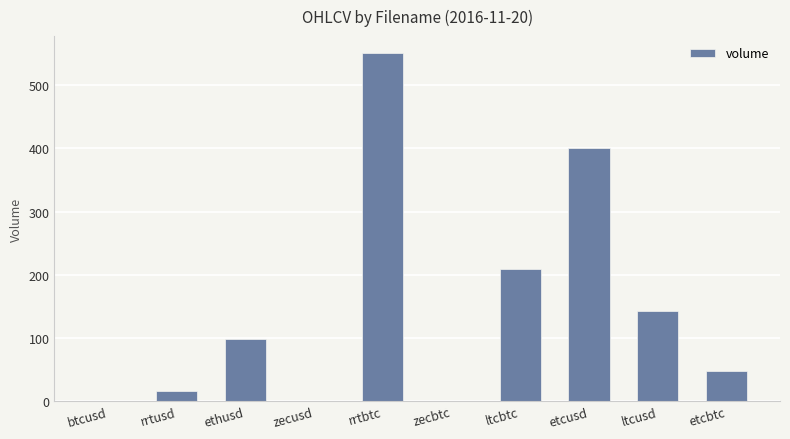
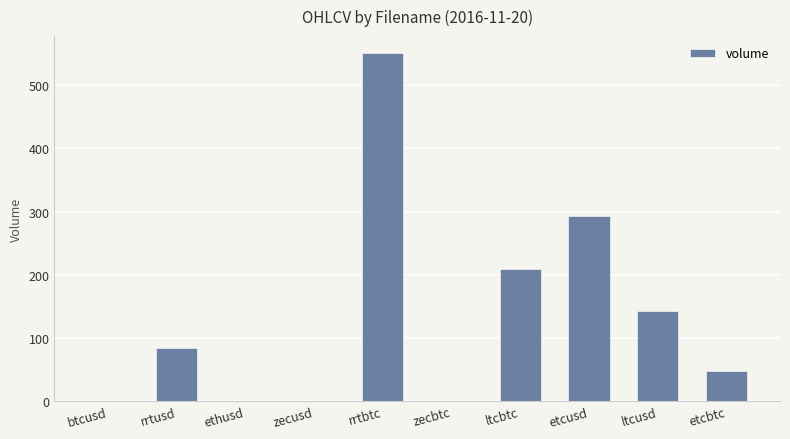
  {
-   "rrtusd": 20,
-   "ethusd": 100,
+   "rrtusd": 80,
+   "ethusd": 0,
    "rrtbtc": 550,
    "ltcbtc": 210,
-   "etcusd": 400,
+   "etcusd": 290,
    "ltcusd": 140,
    "etcbtc": 50
  }
